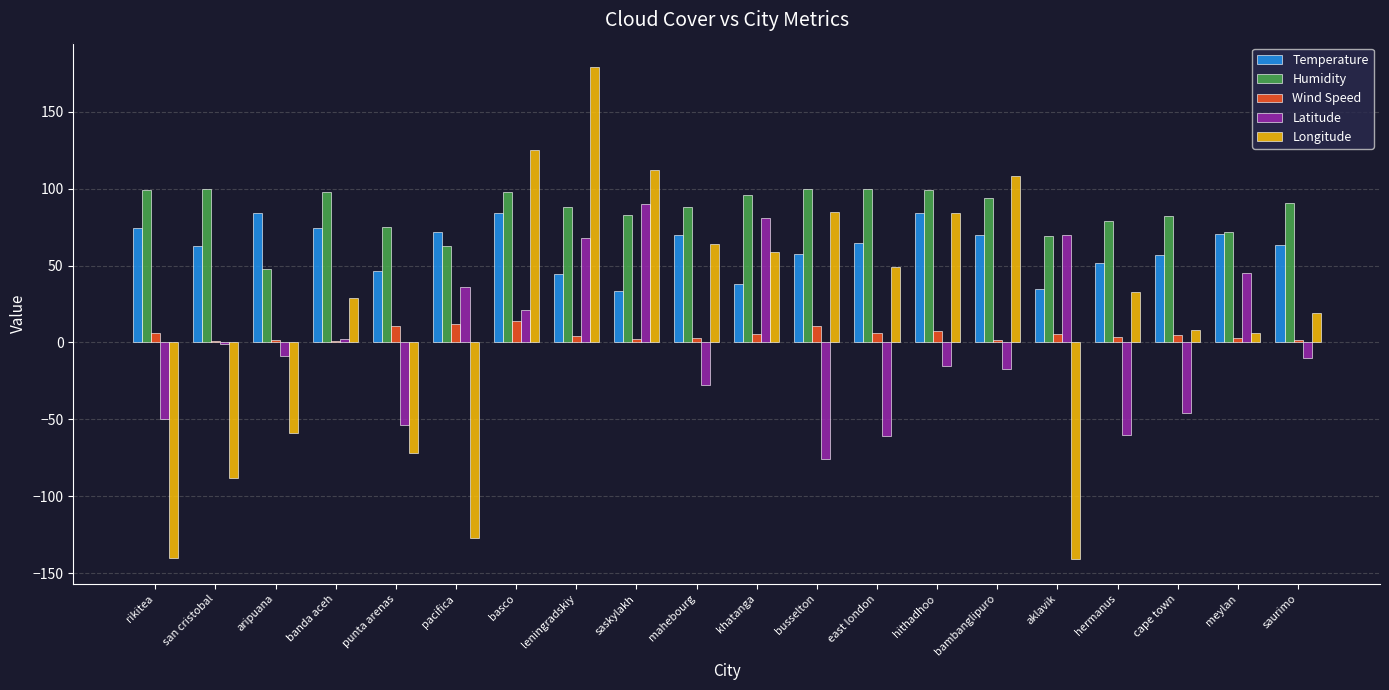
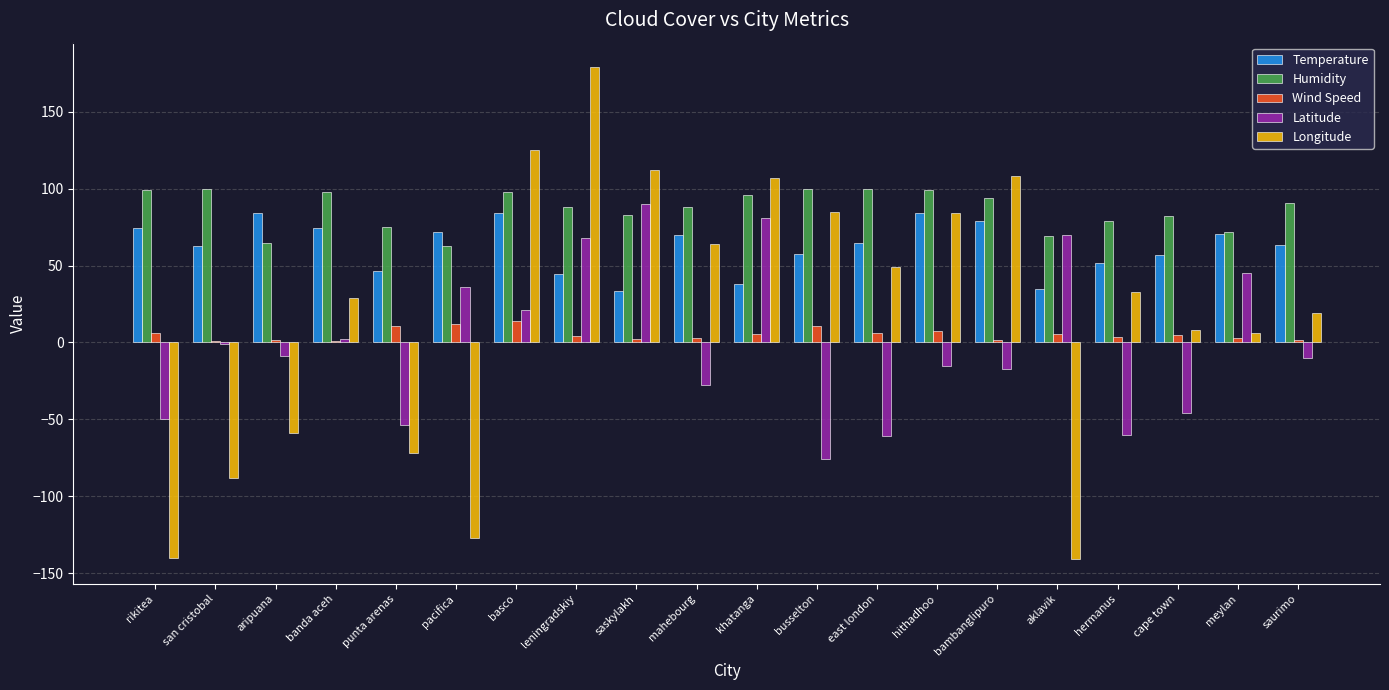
  {
    "Temperature": {
      "rikitea": 74,
      "san cristobal": 63,
      "aripuana": 84,
      "banda aceh": 74,
      "punta arenas": 46,
      "pacifica": 72,
      "basco": 84,
      "leningradskiy": 45,
      "saskylakh": 34,
      "mahebourg": 70,
      "khatanga": 38,
      "busselton": 57,
      "east london": 65,
      "hithadhoo": 84,
-     "bambanglipuro": 70,
+     "bambanglipuro": 79,
      "aklavik": 35,
      "hermanus": 52,
      "cape town": 57,
      "meylan": 71,
      "saurimo": 63
    },
    "Humidity": {
      "rikitea": 99,
      "san cristobal": 100,
-     "aripuana": 48,
+     "aripuana": 65,
      "banda aceh": 98,
      "punta arenas": 75,
      "pacifica": 63,
      "basco": 98,
      "leningradskiy": 88,
      "saskylakh": 83,
      "mahebourg": 88,
      "khatanga": 96,
      "busselton": 100,
      "east london": 100,
      "hithadhoo": 99,
      "bambanglipuro": 94,
      "aklavik": 69,
      "hermanus": 79,
      "cape town": 82,
      "meylan": 72,
      "saurimo": 91
    },
    "Wind Speed": {
      "rikitea": 6,
      "punta arenas": 11,
      "pacifica": 12,
      "basco": 14,
      "leningradskiy": 4,
      "saskylakh": 2,
      "mahebourg": 3,
      "khatanga": 5,
      "busselton": 11,
      "east london": 6,
      "hithadhoo": 8,
      "bambanglipuro": 2,
      "aklavik": 6,
      "hermanus": 4,
      "cape town": 5,
      "meylan": 3
    },
    "Latitude": {
      "rikitea": -50,
      "aripuana": -9,
      "banda aceh": 2,
      "punta arenas": -54,
      "pacifica": 36,
      "basco": 21,
      "leningradskiy": 68,
      "saskylakh": 90,
      "mahebourg": -28,
      "khatanga": 81,
      "busselton": -76,
      "east london": -61,
      "hithadhoo": -15,
      "bambanglipuro": -17,
      "aklavik": 70,
      "hermanus": -60,
      "cape town": -46,
      "meylan": 45,
      "saurimo": -10
    },
    "Longitude": {
      "rikitea": -140,
      "san cristobal": -88,
      "aripuana": -59,
      "banda aceh": 29,
      "punta arenas": -72,
      "pacifica": -127,
      "basco": 125,
      "leningradskiy": 179,
      "saskylakh": 112,
      "mahebourg": 64,
-     "khatanga": 59,
+     "khatanga": 107,
      "busselton": 85,
      "east london": 49,
      "hithadhoo": 84,
      "bambanglipuro": 108,
      "aklavik": -141,
      "hermanus": 33,
      "cape town": 8,
      "meylan": 6,
      "saurimo": 19
    }
  }
